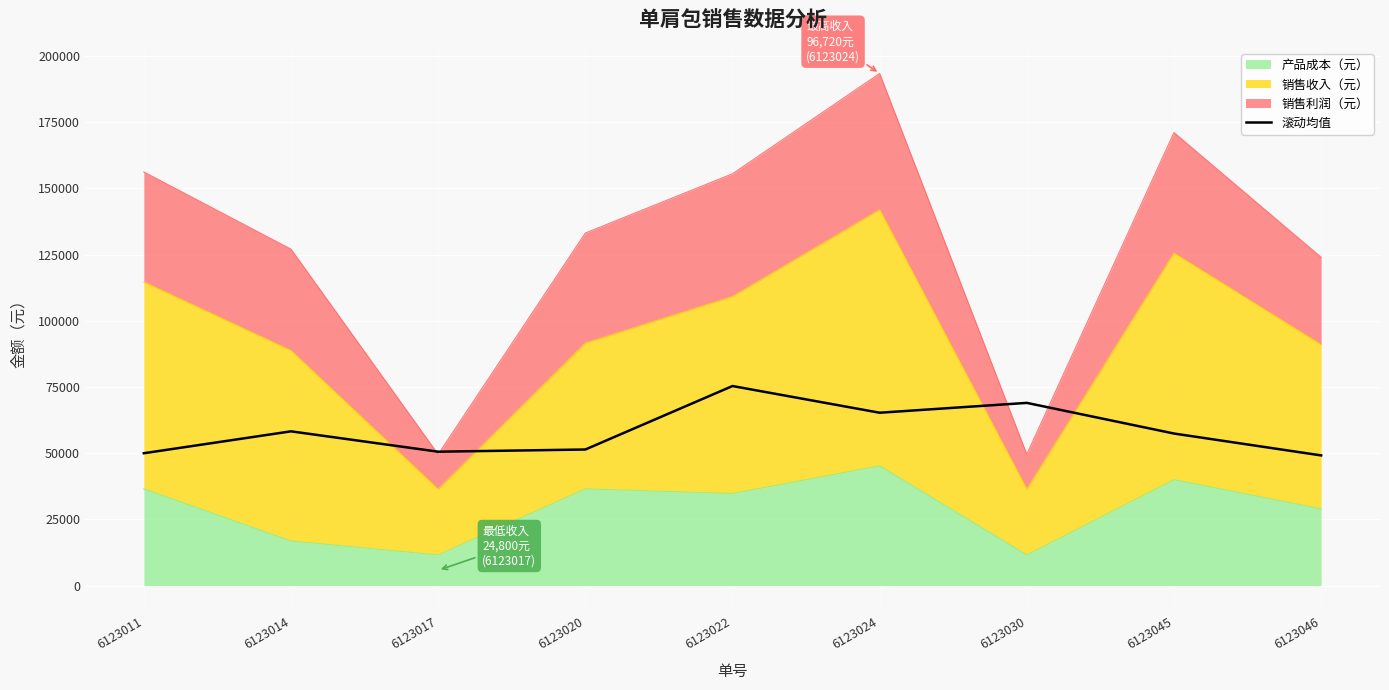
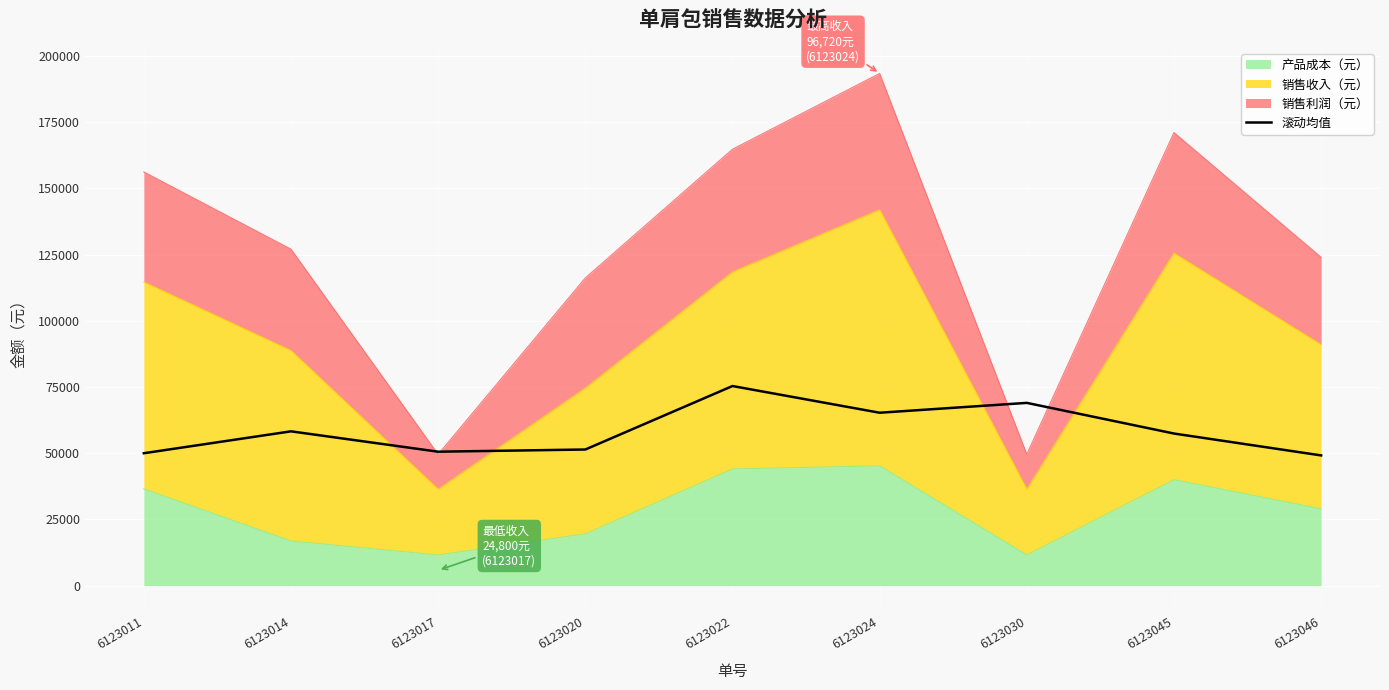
  {
    "产品成本（元）": {
      "6123011": 37000,
      "6123014": 17000,
-     "6123020": 37000,
-     "6123022": 35000,
+     "6123020": 20000,
+     "6123022": 44000,
      "6123024": 45000,
      "6123030": 12000,
      "6123045": 40000,
      "6123046": 29000
    },
    "销售收入（元）": {
      "6123011": 78000,
      "6123014": 72000,
      "6123017": 25000,
      "6123020": 55000,
      "6123022": 74000,
      "6123024": 97000,
      "6123030": 25000,
      "6123045": 86000,
      "6123046": 62000
    },
    "销售利润（元）": {
      "6123011": 42000,
      "6123014": 38000,
      "6123017": 13000,
      "6123020": 42000,
      "6123022": 46000,
      "6123030": 13000,
      "6123045": 46000,
      "6123046": 33000
    },
    "滚动均值": {
      "6123011": 50000,
      "6123014": 58000,
      "6123017": 51000,
      "6123020": 51000,
      "6123022": 75000,
      "6123024": 65000,
      "6123030": 69000,
      "6123045": 57000,
      "6123046": 49000
    }
  }
